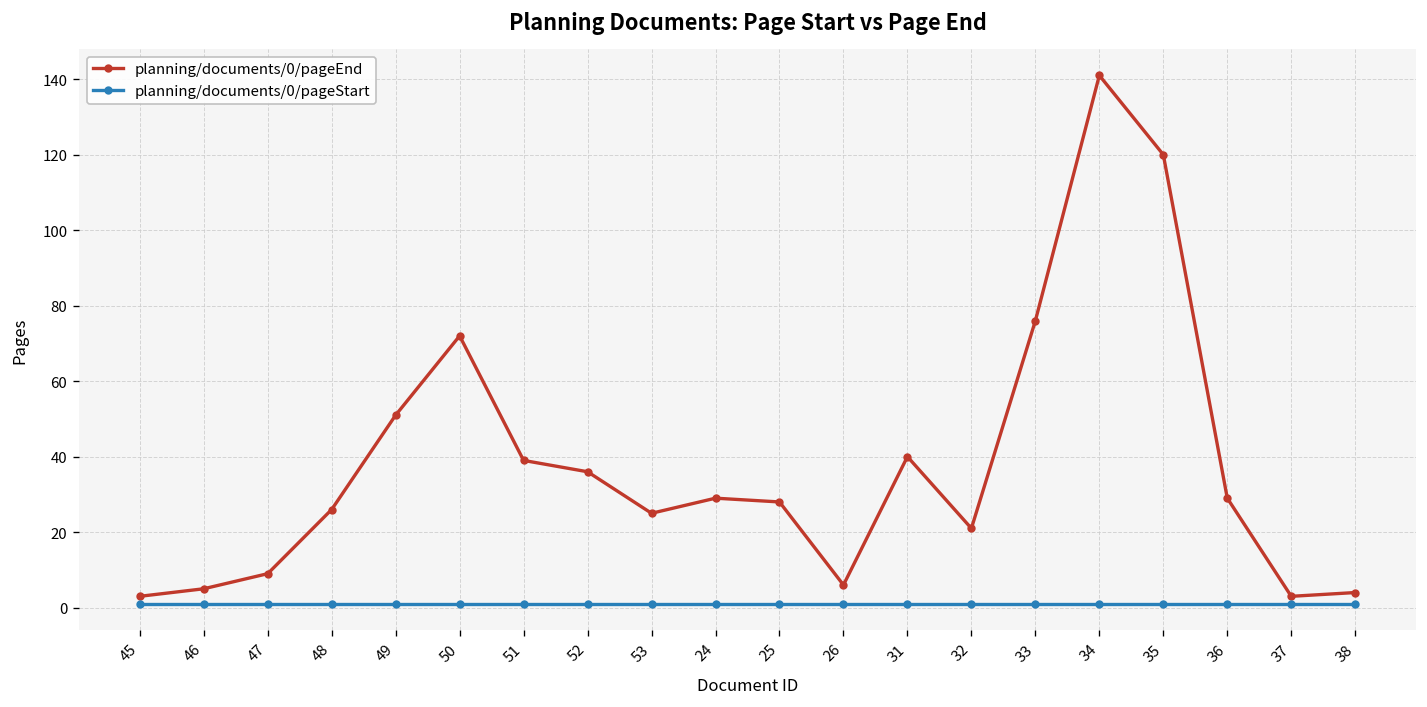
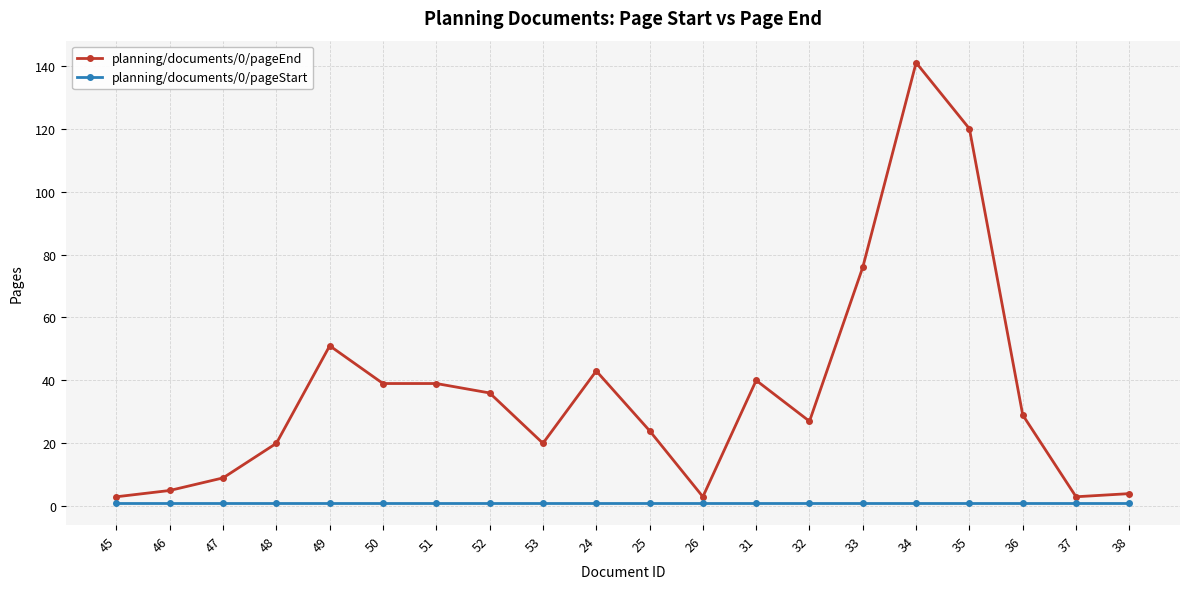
  {
    "planning/documents/0/pageEnd": {
      "45": 3,
      "46": 5,
      "47": 9,
-     "48": 26,
+     "48": 20,
      "49": 51,
-     "50": 72,
+     "50": 39,
      "51": 39,
      "52": 36,
-     "53": 25,
-     "24": 29,
-     "25": 28,
-     "26": 6,
+     "53": 20,
+     "24": 43,
+     "25": 24,
+     "26": 3,
      "31": 40,
-     "32": 21,
+     "32": 27,
      "33": 76,
      "34": 141,
      "35": 120,
      "36": 29,
      "37": 3,
      "38": 4
    },
    "planning/documents/0/pageStart": {
      "45": 1,
      "46": 1,
      "47": 1,
      "48": 1,
      "49": 1,
      "50": 1,
      "51": 1,
      "52": 1,
      "53": 1,
      "24": 1,
      "25": 1,
      "26": 1,
      "31": 1,
      "32": 1,
      "33": 1,
      "34": 1,
      "35": 1,
      "36": 1,
      "37": 1,
      "38": 1
    }
  }
